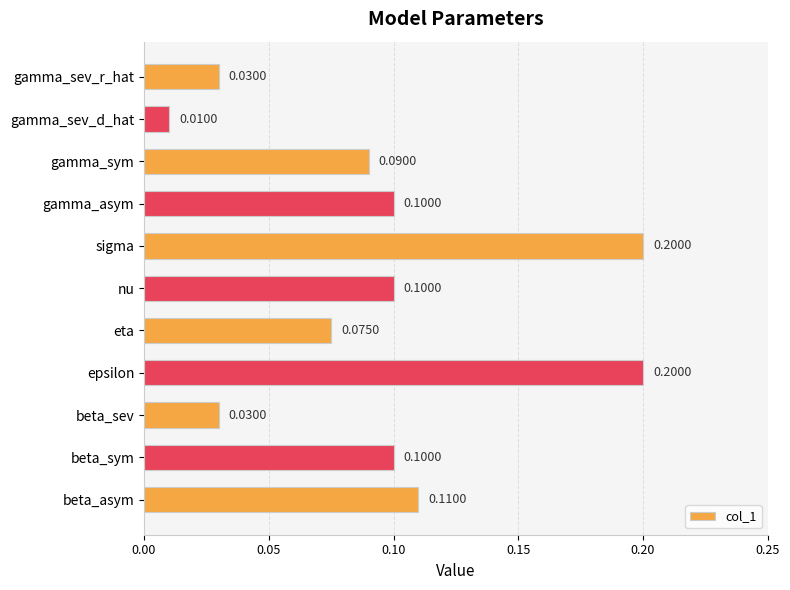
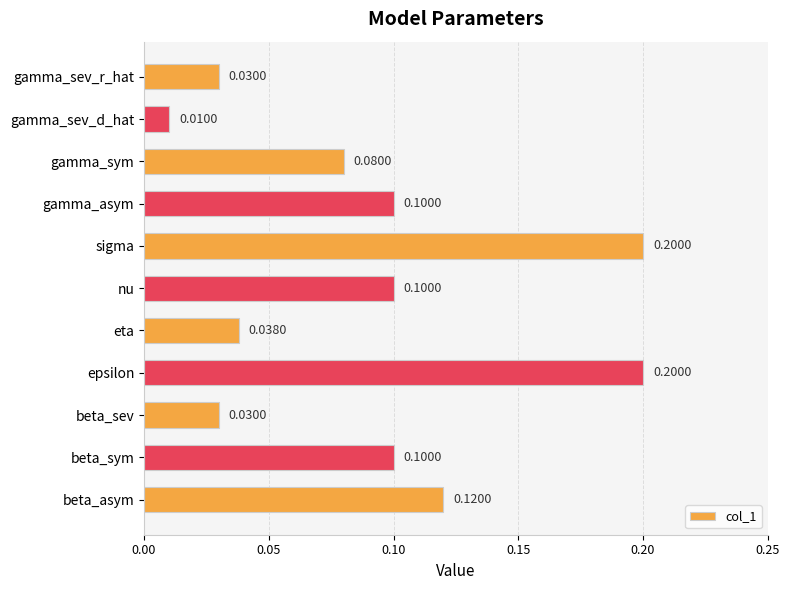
  {
    "gamma_sev_r_hat": 0.0300,
    "gamma_sev_d_hat": 0.0100,
-   "gamma_sym": 0.0900,
+   "gamma_sym": 0.0800,
    "gamma_asym": 0.1000,
    "sigma": 0.2000,
    "nu": 0.1000,
-   "eta": 0.0750,
+   "eta": 0.0380,
    "epsilon": 0.2000,
    "beta_sev": 0.0300,
    "beta_sym": 0.1000,
-   "beta_asym": 0.1100
+   "beta_asym": 0.1200
  }
